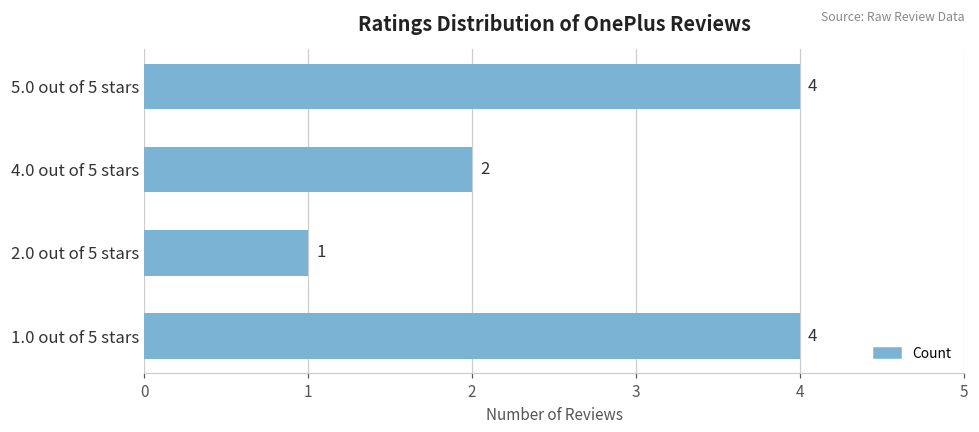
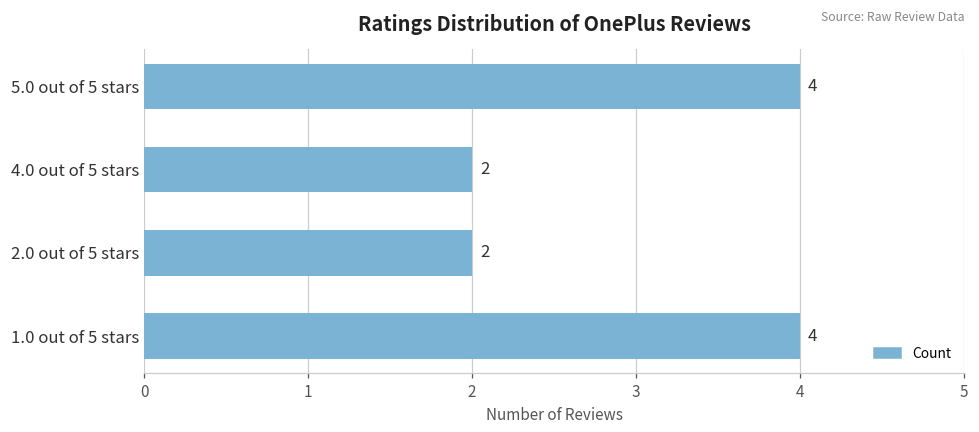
  {
    "5.0 out of 5 stars": 4,
    "4.0 out of 5 stars": 2,
-   "2.0 out of 5 stars": 1,
+   "2.0 out of 5 stars": 2,
    "1.0 out of 5 stars": 4
  }
